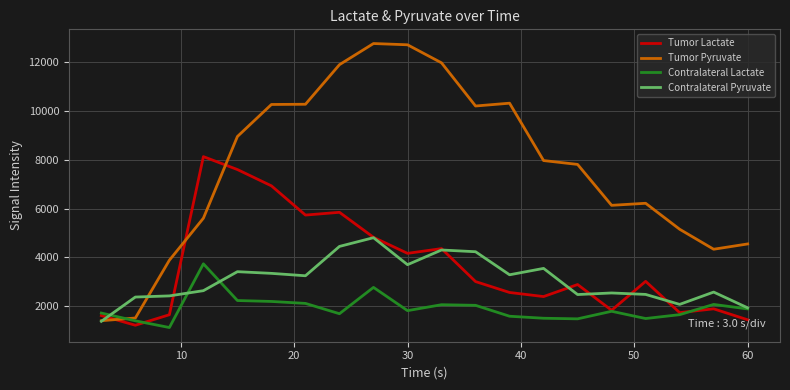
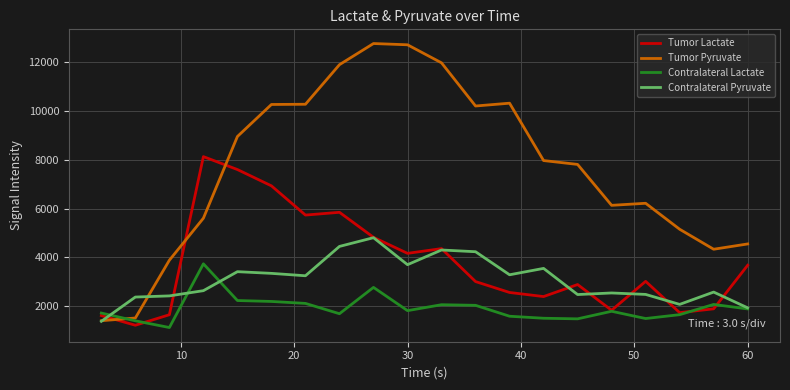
  {
    "Tumor Lactate": {
      "30": 4200,
-     "60": 1400
+     "60": 3700
    },
    "Tumor Pyruvate": {
      "30": 12700,
      "60": 4500
    },
    "Contralateral Lactate": {
      "30": 1800
    },
    "Contralateral Pyruvate": {
      "30": 3700
    }
  }
